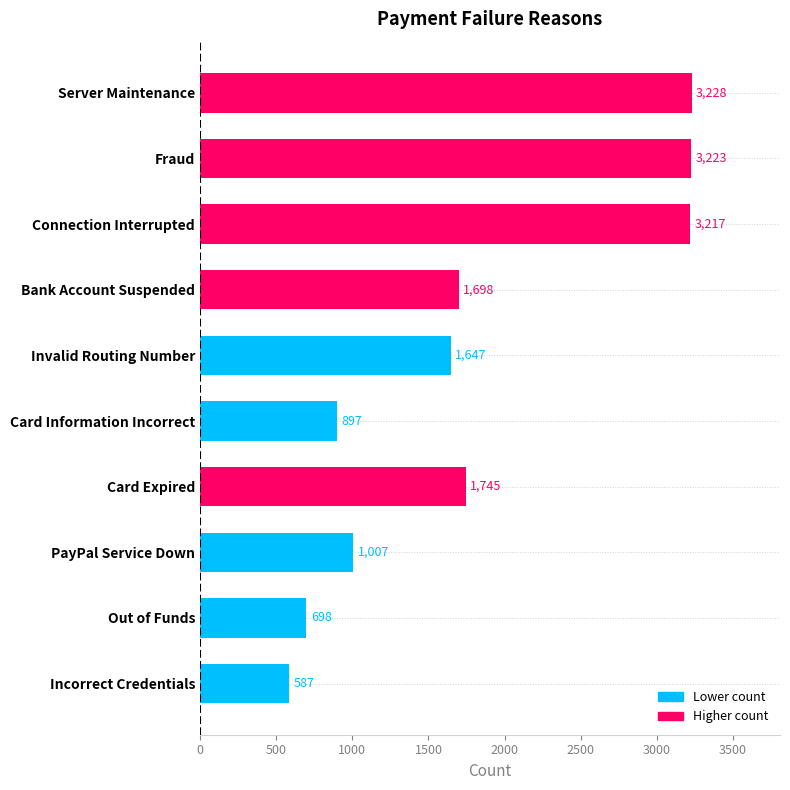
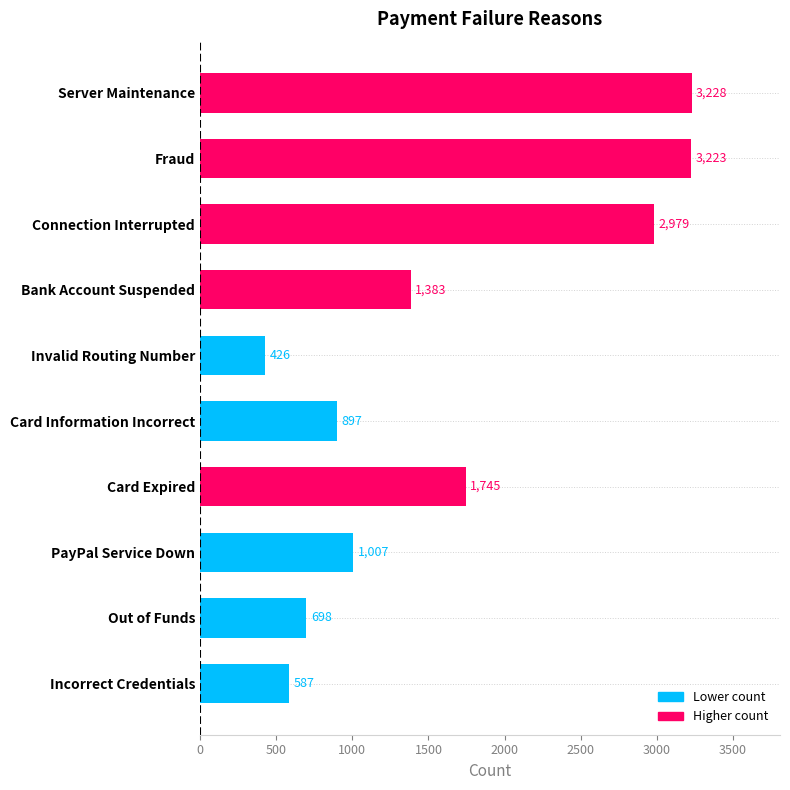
  {
    "Server Maintenance": "3,228",
    "Fraud": "3,223",
-   "Connection Interrupted": "3,217",
-   "Bank Account Suspended": "1,698",
-   "Invalid Routing Number": "1,647",
+   "Connection Interrupted": "2,979",
+   "Bank Account Suspended": "1,383",
+   "Invalid Routing Number": "426",
    "Card Information Incorrect": "897",
    "Card Expired": "1,745",
    "PayPal Service Down": "1,007",
    "Out of Funds": "698",
    "Incorrect Credentials": "587"
  }
